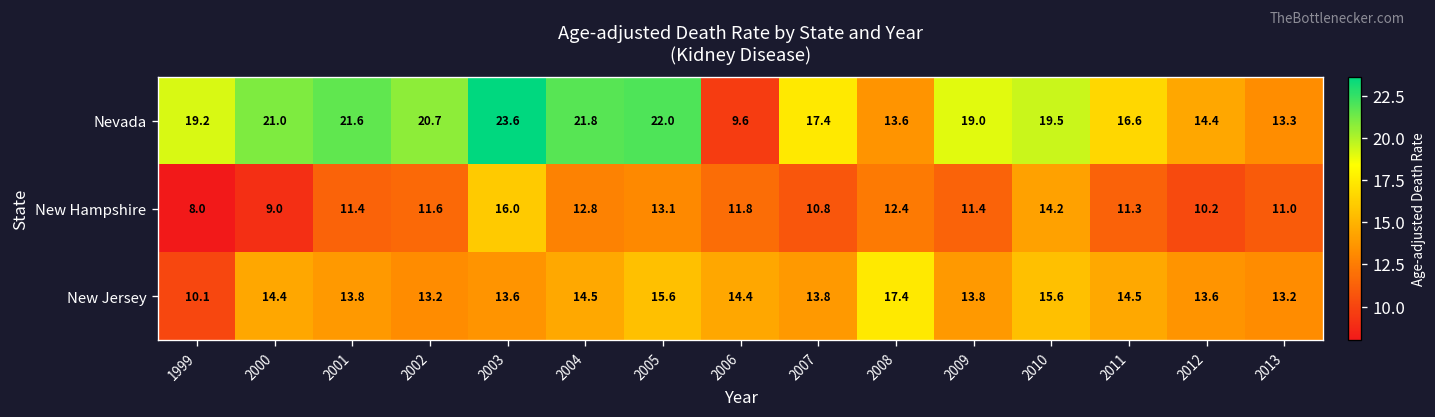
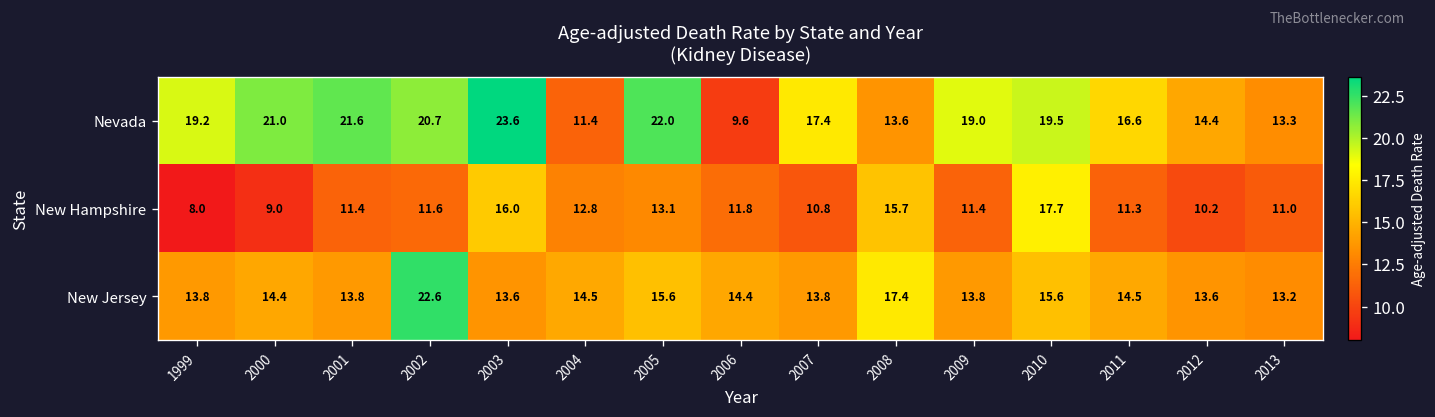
  {
    "Nevada": {
      "1999": 19.2,
      "2000": 21.0,
      "2001": 21.6,
      "2002": 20.7,
      "2003": 23.6,
-     "2004": 21.8,
+     "2004": 11.4,
      "2005": 22.0,
      "2006": 9.6,
      "2007": 17.4,
      "2008": 13.6,
      "2009": 19.0,
      "2010": 19.5,
      "2011": 16.6,
      "2012": 14.4,
      "2013": 13.3
    },
    "New Hampshire": {
      "1999": 8.0,
      "2000": 9.0,
      "2001": 11.4,
      "2002": 11.6,
      "2003": 16.0,
      "2004": 12.8,
      "2005": 13.1,
      "2006": 11.8,
      "2007": 10.8,
-     "2008": 12.4,
+     "2008": 15.7,
      "2009": 11.4,
-     "2010": 14.2,
+     "2010": 17.7,
      "2011": 11.3,
      "2012": 10.2,
      "2013": 11.0
    },
    "New Jersey": {
-     "1999": 10.1,
+     "1999": 13.8,
      "2000": 14.4,
      "2001": 13.8,
-     "2002": 13.2,
+     "2002": 22.6,
      "2003": 13.6,
      "2004": 14.5,
      "2005": 15.6,
      "2006": 14.4,
      "2007": 13.8,
      "2008": 17.4,
      "2009": 13.8,
      "2010": 15.6,
      "2011": 14.5,
      "2012": 13.6,
      "2013": 13.2
    }
  }
